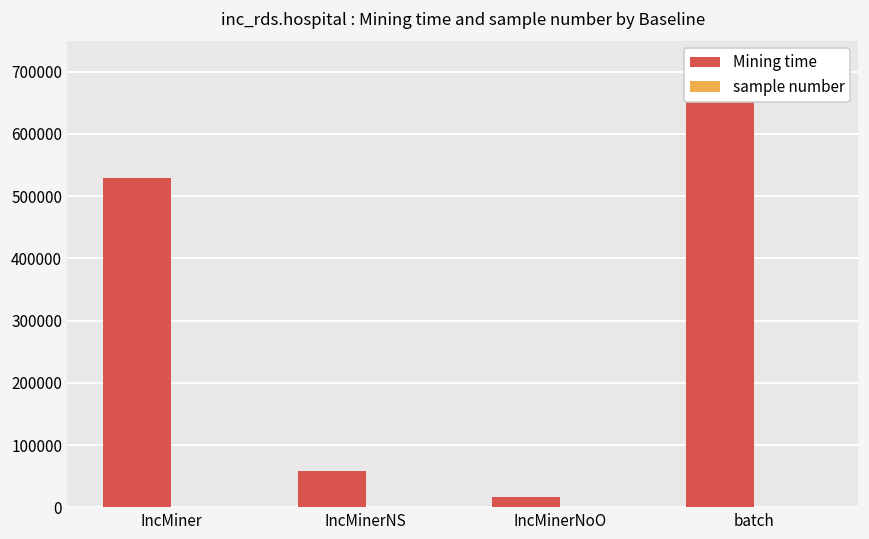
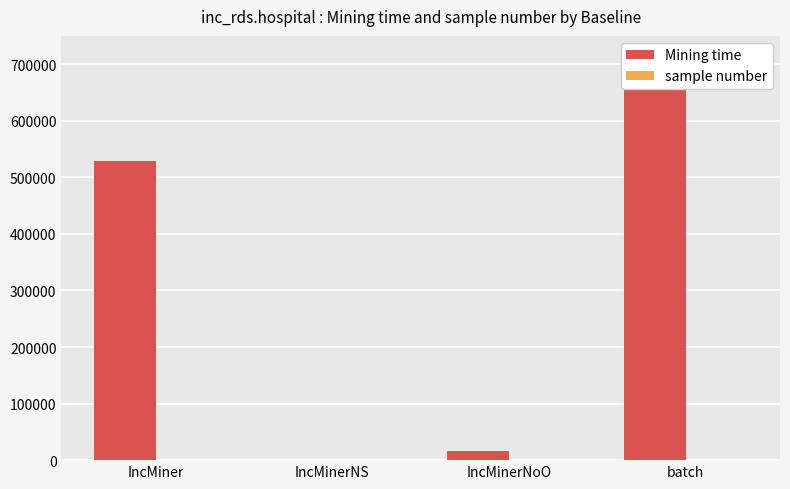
  {
    "Mining time": {
      "IncMiner": 530000,
-     "IncMinerNS": 60000,
+     "IncMinerNS": 0,
      "IncMinerNoO": 20000
    }
  }
